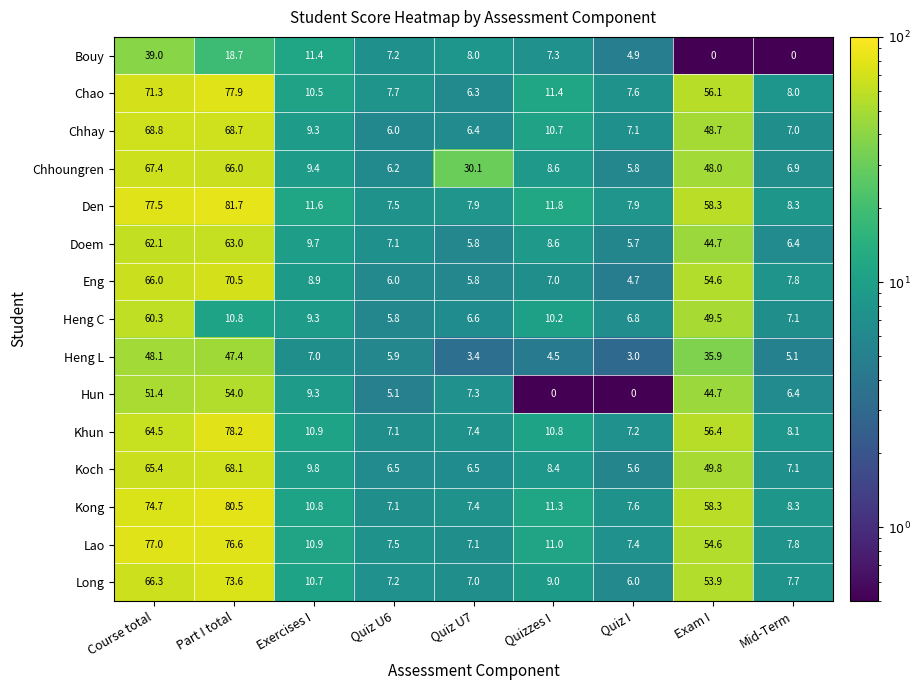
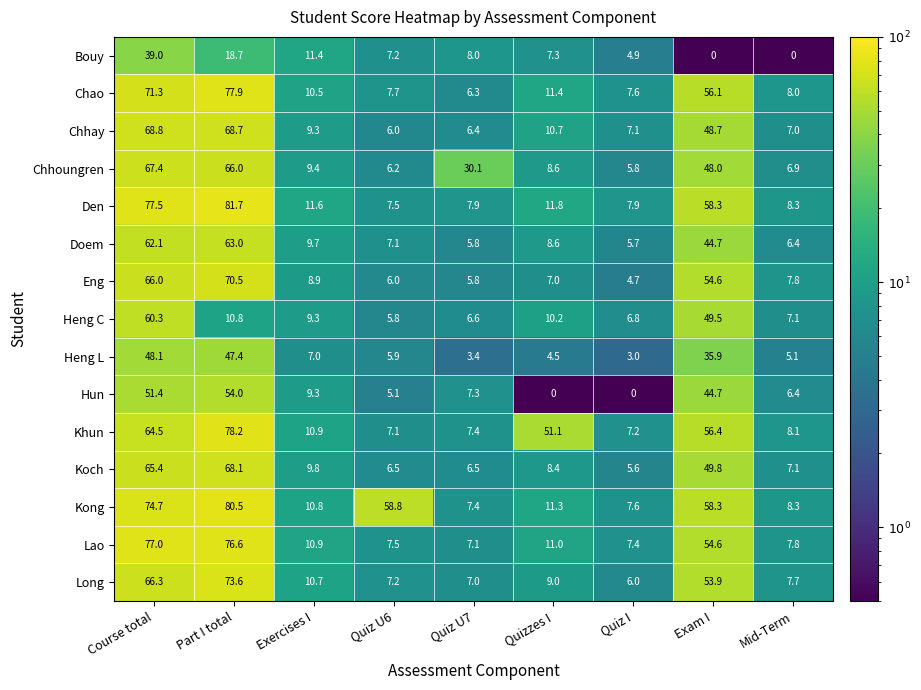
  {
    "Bouy": {
      "Course total": 39.0,
      "Part I total": 18.7,
      "Exercises I": 11.4,
      "Quiz U6": 7.2,
      "Quiz U7": 8.0,
      "Quizzes I": 7.3,
      "Quiz I": 4.9,
      "Exam I": 0,
      "Mid-Term": 0
    },
    "Chao": {
      "Course total": 71.3,
      "Part I total": 77.9,
      "Exercises I": 10.5,
      "Quiz U6": 7.7,
      "Quiz U7": 6.3,
      "Quizzes I": 11.4,
      "Quiz I": 7.6,
      "Exam I": 56.1,
      "Mid-Term": 8.0
    },
    "Chhay": {
      "Course total": 68.8,
      "Part I total": 68.7,
      "Exercises I": 9.3,
      "Quiz U6": 6.0,
      "Quiz U7": 6.4,
      "Quizzes I": 10.7,
      "Quiz I": 7.1,
      "Exam I": 48.7,
      "Mid-Term": 7.0
    },
    "Chhoungren": {
      "Course total": 67.4,
      "Part I total": 66.0,
      "Exercises I": 9.4,
      "Quiz U6": 6.2,
      "Quiz U7": 30.1,
      "Quizzes I": 8.6,
      "Quiz I": 5.8,
      "Exam I": 48.0,
      "Mid-Term": 6.9
    },
    "Den": {
      "Course total": 77.5,
      "Part I total": 81.7,
      "Exercises I": 11.6,
      "Quiz U6": 7.5,
      "Quiz U7": 7.9,
      "Quizzes I": 11.8,
      "Quiz I": 7.9,
      "Exam I": 58.3,
      "Mid-Term": 8.3
    },
    "Doem": {
      "Course total": 62.1,
      "Part I total": 63.0,
      "Exercises I": 9.7,
      "Quiz U6": 7.1,
      "Quiz U7": 5.8,
      "Quizzes I": 8.6,
      "Quiz I": 5.7,
      "Exam I": 44.7,
      "Mid-Term": 6.4
    },
    "Eng": {
      "Course total": 66.0,
      "Part I total": 70.5,
      "Exercises I": 8.9,
      "Quiz U6": 6.0,
      "Quiz U7": 5.8,
      "Quizzes I": 7.0,
      "Quiz I": 4.7,
      "Exam I": 54.6,
      "Mid-Term": 7.8
    },
    "Heng C": {
      "Course total": 60.3,
      "Part I total": 10.8,
      "Exercises I": 9.3,
      "Quiz U6": 5.8,
      "Quiz U7": 6.6,
      "Quizzes I": 10.2,
      "Quiz I": 6.8,
      "Exam I": 49.5,
      "Mid-Term": 7.1
    },
    "Heng L": {
      "Course total": 48.1,
      "Part I total": 47.4,
      "Exercises I": 7.0,
      "Quiz U6": 5.9,
      "Quiz U7": 3.4,
      "Quizzes I": 4.5,
      "Quiz I": 3.0,
      "Exam I": 35.9,
      "Mid-Term": 5.1
    },
    "Hun": {
      "Course total": 51.4,
      "Part I total": 54.0,
      "Exercises I": 9.3,
      "Quiz U6": 5.1,
      "Quiz U7": 7.3,
      "Quizzes I": 0,
      "Quiz I": 0,
      "Exam I": 44.7,
      "Mid-Term": 6.4
    },
    "Khun": {
      "Course total": 64.5,
      "Part I total": 78.2,
      "Exercises I": 10.9,
      "Quiz U6": 7.1,
      "Quiz U7": 7.4,
-     "Quizzes I": 10.8,
+     "Quizzes I": 51.1,
      "Quiz I": 7.2,
      "Exam I": 56.4,
      "Mid-Term": 8.1
    },
    "Koch": {
      "Course total": 65.4,
      "Part I total": 68.1,
      "Exercises I": 9.8,
      "Quiz U6": 6.5,
      "Quiz U7": 6.5,
      "Quizzes I": 8.4,
      "Quiz I": 5.6,
      "Exam I": 49.8,
      "Mid-Term": 7.1
    },
    "Kong": {
      "Course total": 74.7,
      "Part I total": 80.5,
      "Exercises I": 10.8,
-     "Quiz U6": 7.1,
+     "Quiz U6": 58.8,
      "Quiz U7": 7.4,
      "Quizzes I": 11.3,
      "Quiz I": 7.6,
      "Exam I": 58.3,
      "Mid-Term": 8.3
    },
    "Lao": {
      "Course total": 77.0,
      "Part I total": 76.6,
      "Exercises I": 10.9,
      "Quiz U6": 7.5,
      "Quiz U7": 7.1,
      "Quizzes I": 11.0,
      "Quiz I": 7.4,
      "Exam I": 54.6,
      "Mid-Term": 7.8
    },
    "Long": {
      "Course total": 66.3,
      "Part I total": 73.6,
      "Exercises I": 10.7,
      "Quiz U6": 7.2,
      "Quiz U7": 7.0,
      "Quizzes I": 9.0,
      "Quiz I": 6.0,
      "Exam I": 53.9,
      "Mid-Term": 7.7
    }
  }
